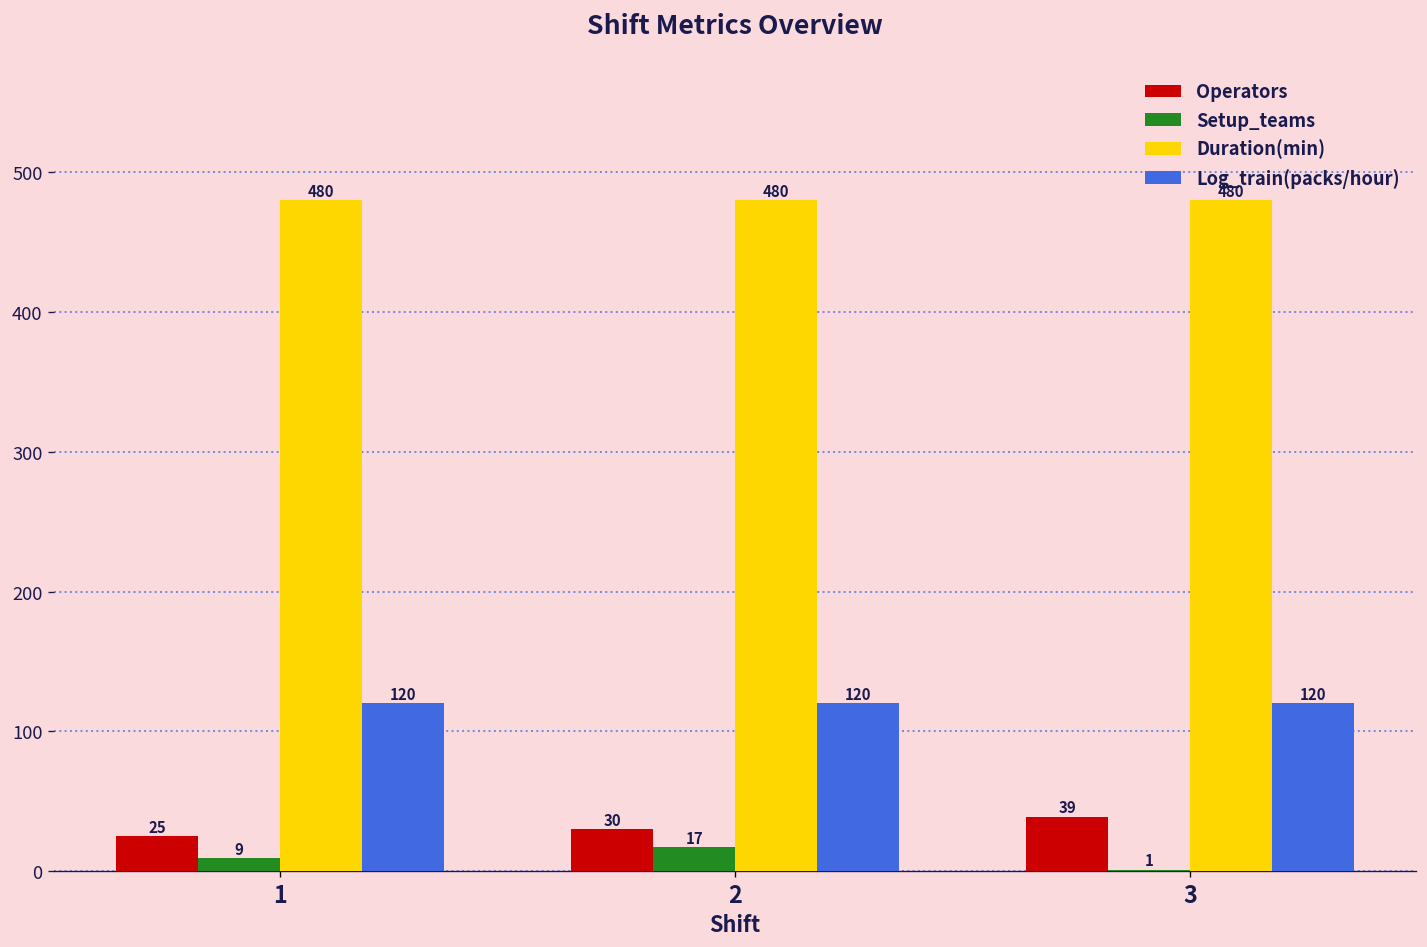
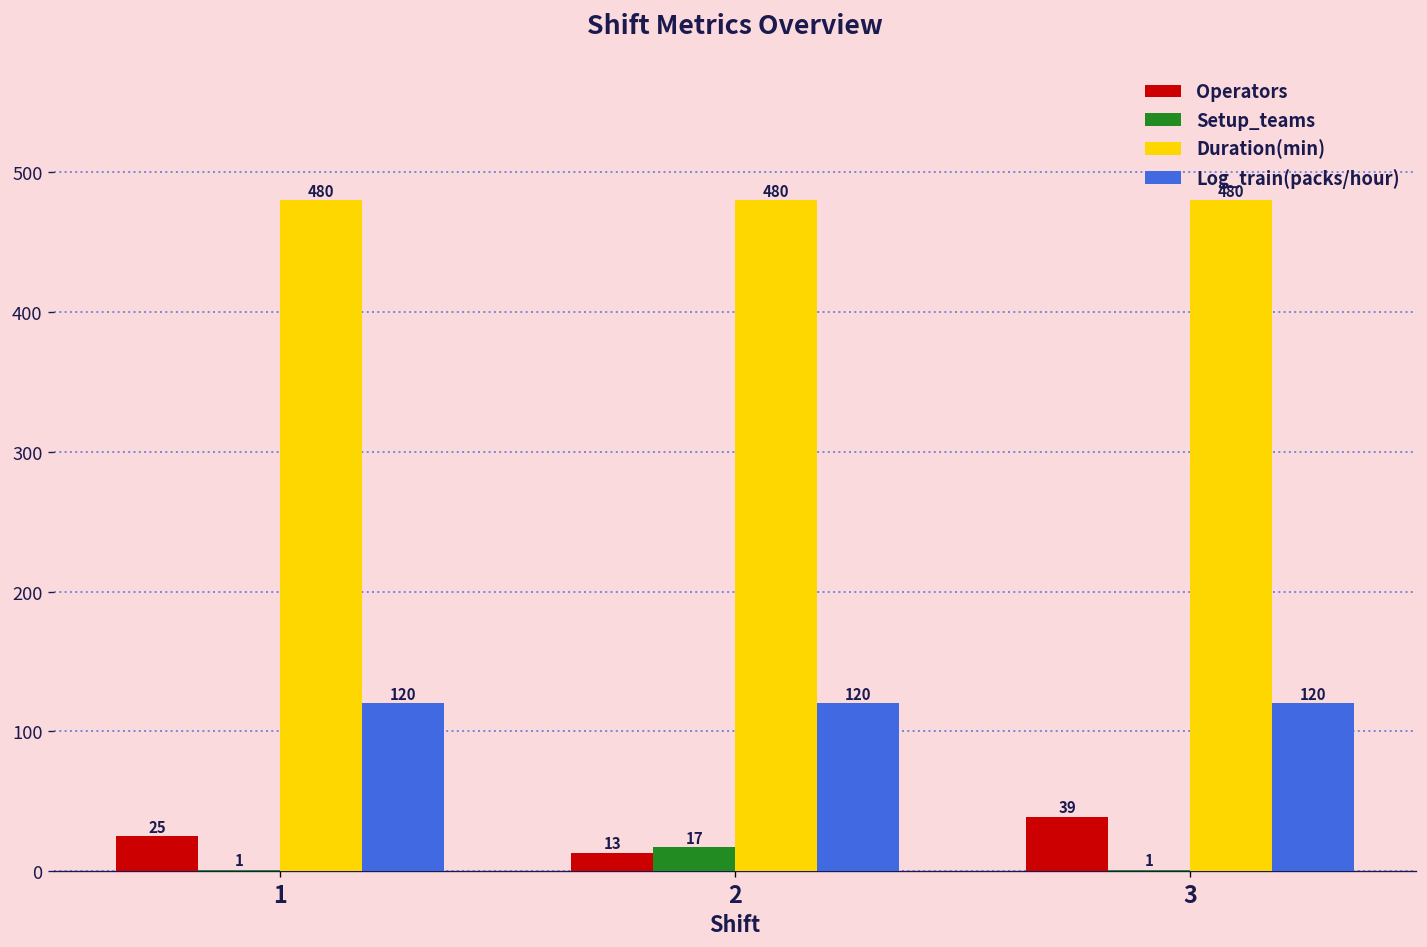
  {
    "Operators": {
      "1": 25,
-     "2": 30,
+     "2": 13,
      "3": 39
    },
    "Setup_teams": {
-     "1": 9,
+     "1": 1,
      "2": 17,
      "3": 1
    },
    "Duration(min)": {
      "1": 480,
      "2": 480,
      "3": 480
    },
    "Log_train(packs/hour)": {
      "1": 120,
      "2": 120,
      "3": 120
    }
  }
